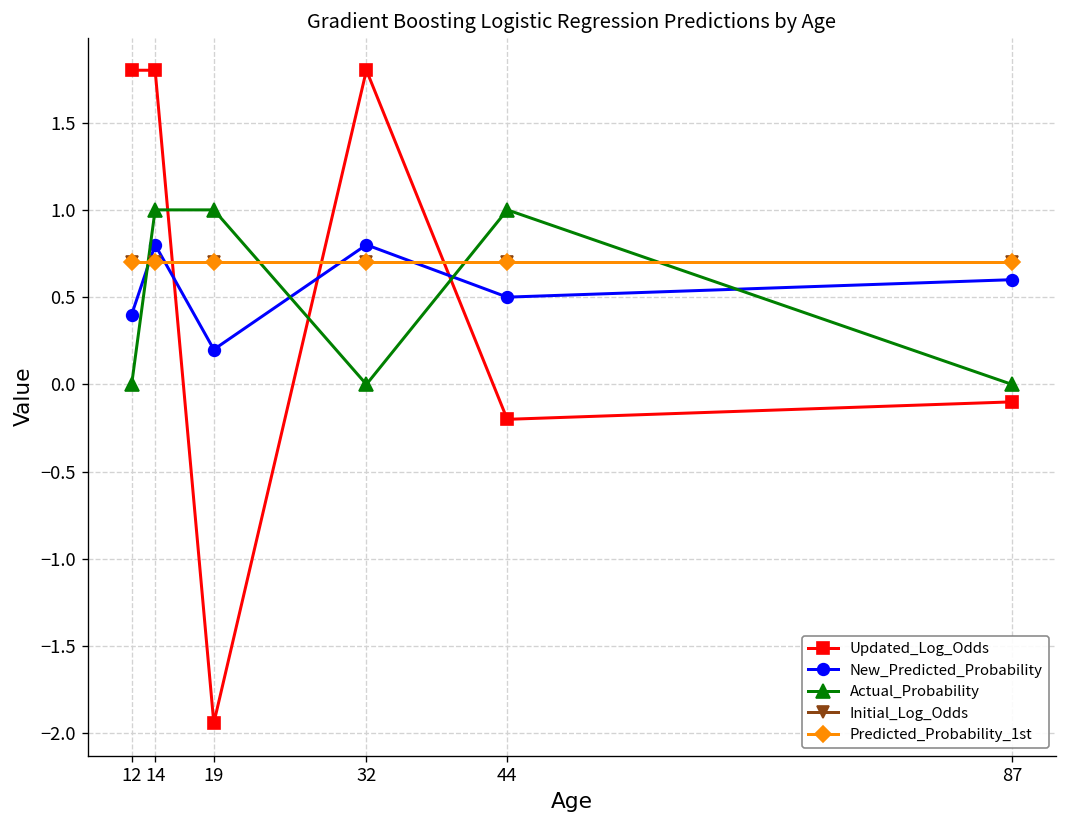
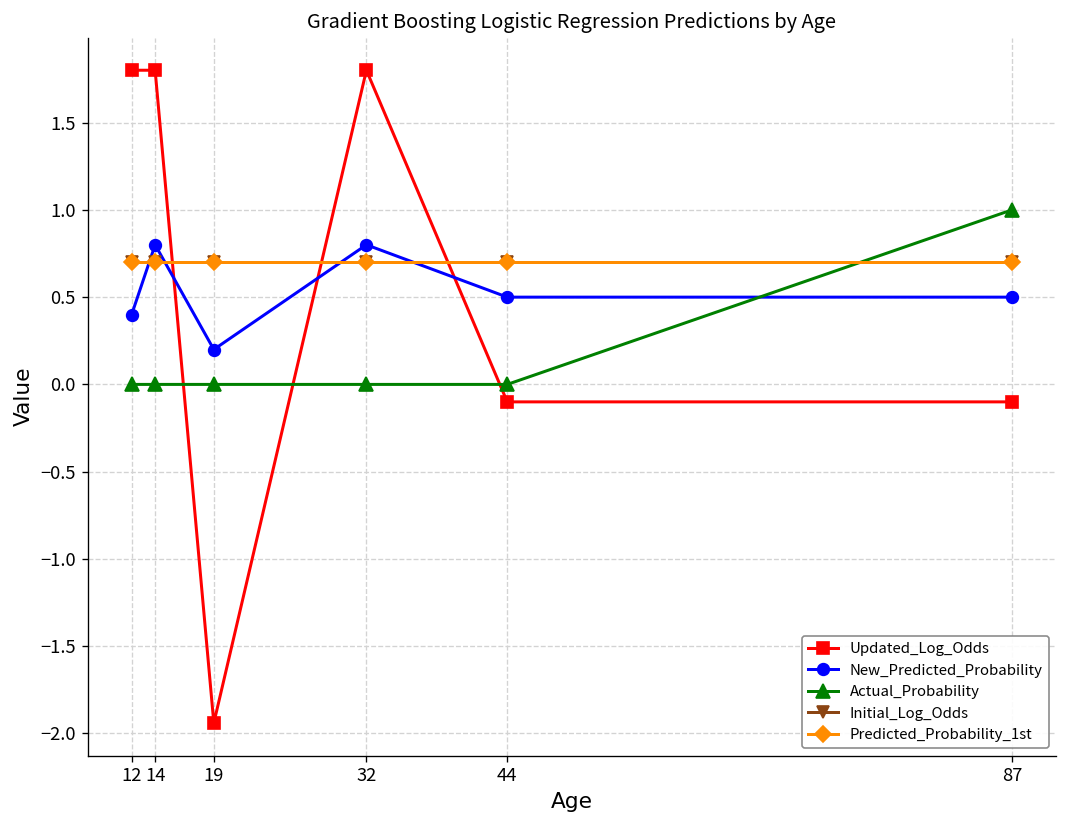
  {
    "Updated_Log_Odds": {
      "12": 1.8,
      "14": 1.8,
      "19": -1.94,
      "32": 1.8,
-     "44": -0.2,
+     "44": -0.1,
      "87": -0.1
    },
    "New_Predicted_Probability": {
      "12": 0.4,
      "14": 0.8,
      "19": 0.2,
      "32": 0.8,
      "44": 0.5,
-     "87": 0.6
+     "87": 0.5
    },
    "Actual_Probability": {
      "12": 0,
-     "14": 1,
-     "19": 1,
+     "14": 0,
+     "19": 0,
      "32": 0,
-     "44": 1,
-     "87": 0
+     "44": 0,
+     "87": 1
    },
    "Predicted_Probability_1st": {
      "12": 0.7,
      "14": 0.7,
      "19": 0.7,
      "32": 0.7,
      "44": 0.7,
      "87": 0.7
    }
  }
